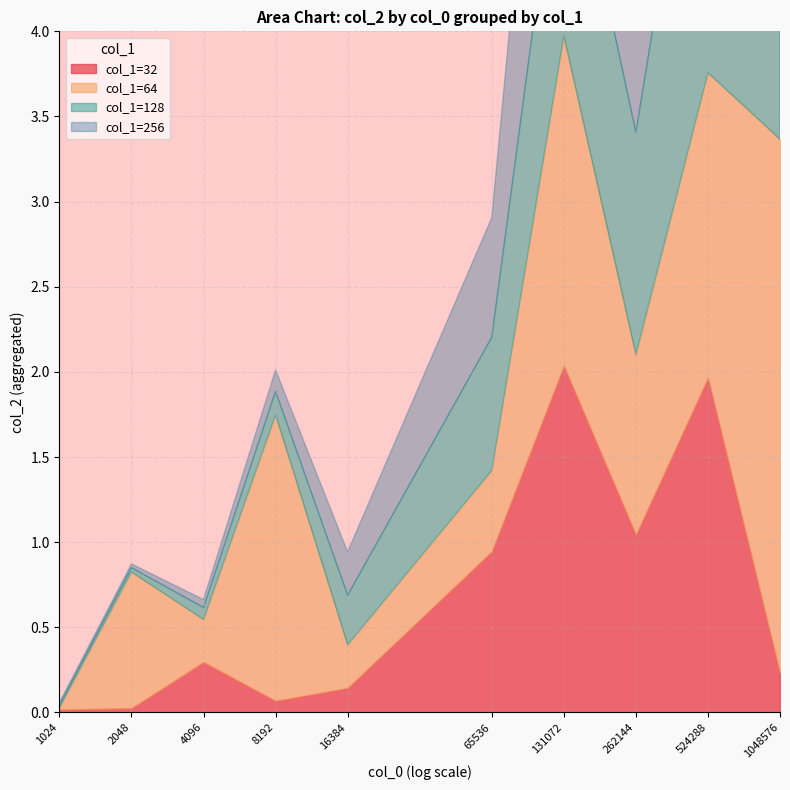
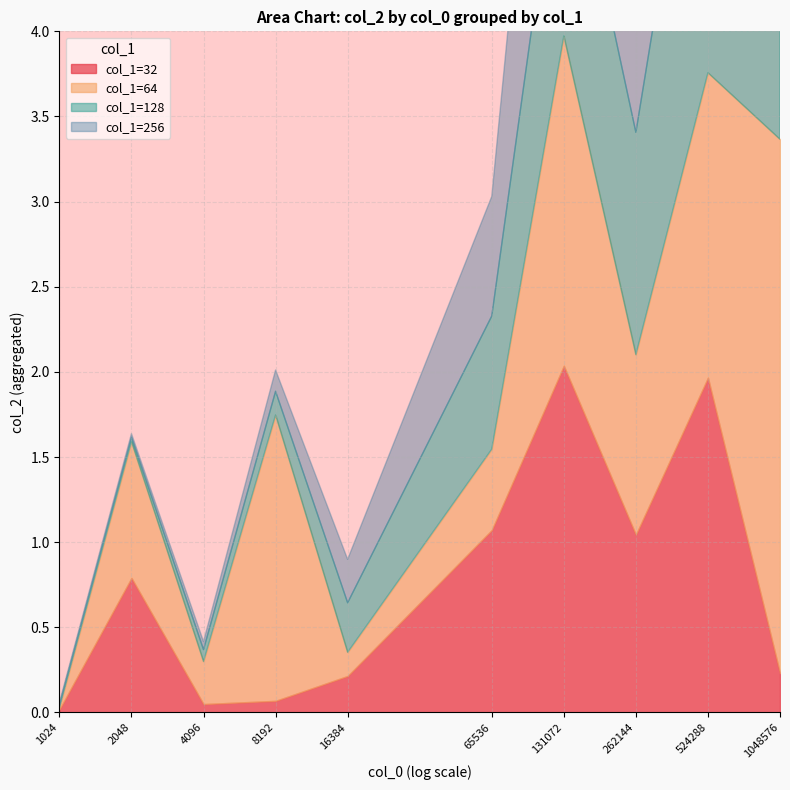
  {
    "col_1=32": {
-     "2048": 0.03,
-     "4096": 0.30,
+     "2048": 0.79,
+     "4096": 0.05,
      "8192": 0.07,
-     "16384": 0.14,
-     "65536": 0.95,
+     "16384": 0.21,
+     "65536": 1.07,
      "131072": 2.04,
      "262144": 1.04,
      "524288": 1.97,
      "1048576": 0.23
    },
    "col_1=64": {
      "2048": 0.80,
      "4096": 0.25,
      "8192": 1.68,
-     "16384": 0.25,
+     "16384": 0.14,
      "65536": 0.47,
      "131072": 1.94,
      "262144": 1.06,
      "524288": 1.79,
      "1048576": 3.14
    }
  }
